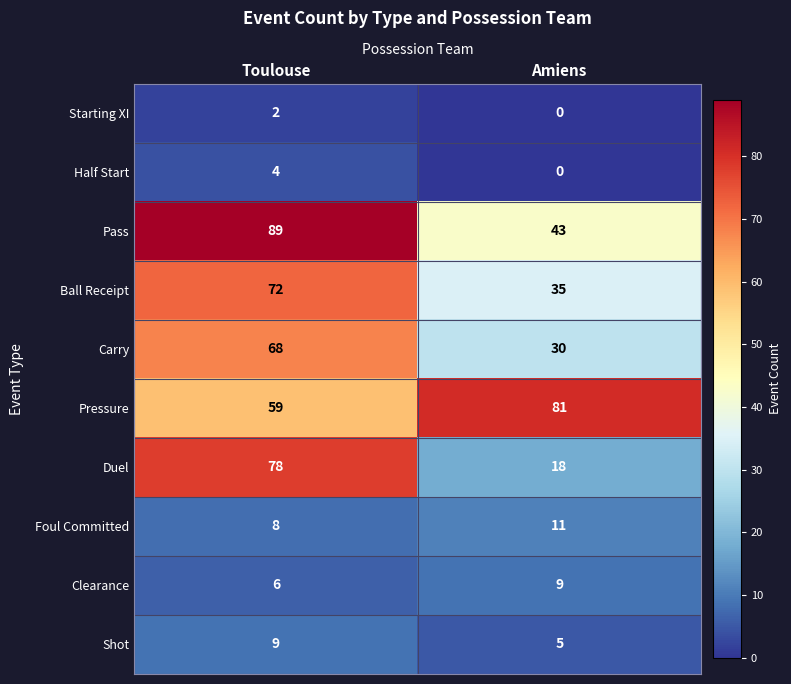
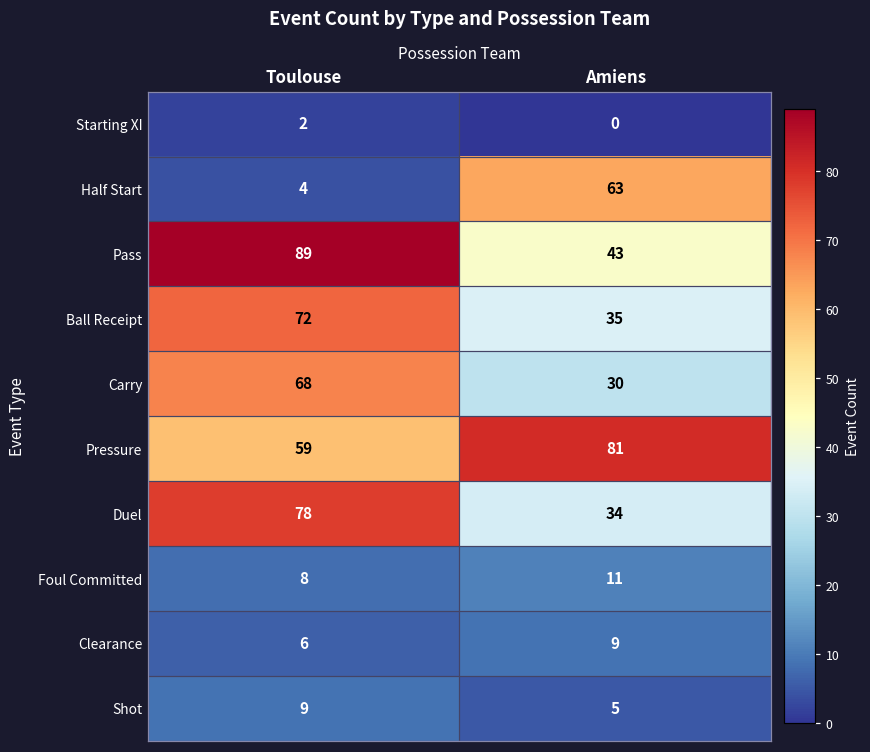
  {
    "Starting XI": {
      "Toulouse": 2,
      "Amiens": 0
    },
    "Half Start": {
      "Toulouse": 4,
-     "Amiens": 0
+     "Amiens": 63
    },
    "Pass": {
      "Toulouse": 89,
      "Amiens": 43
    },
    "Ball Receipt": {
      "Toulouse": 72,
      "Amiens": 35
    },
    "Carry": {
      "Toulouse": 68,
      "Amiens": 30
    },
    "Pressure": {
      "Toulouse": 59,
      "Amiens": 81
    },
    "Duel": {
      "Toulouse": 78,
-     "Amiens": 18
+     "Amiens": 34
    },
    "Foul Committed": {
      "Toulouse": 8,
      "Amiens": 11
    },
    "Clearance": {
      "Toulouse": 6,
      "Amiens": 9
    },
    "Shot": {
      "Toulouse": 9,
      "Amiens": 5
    }
  }
